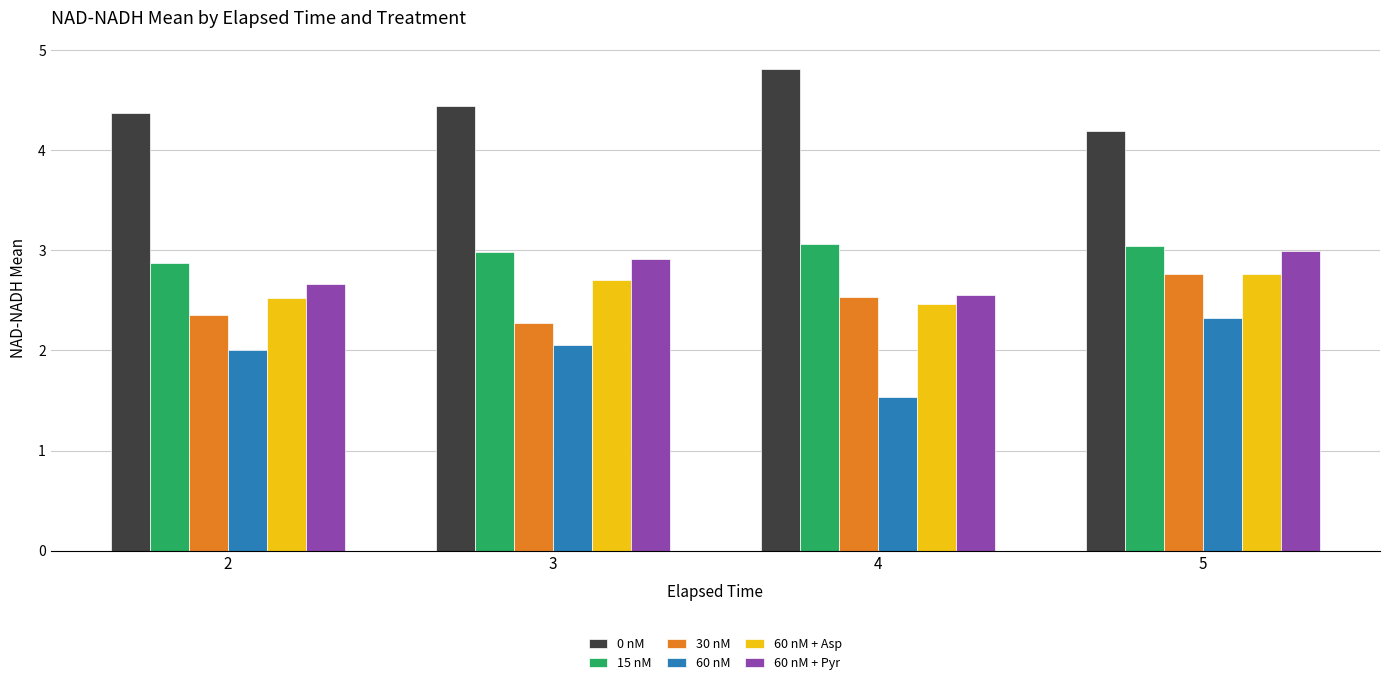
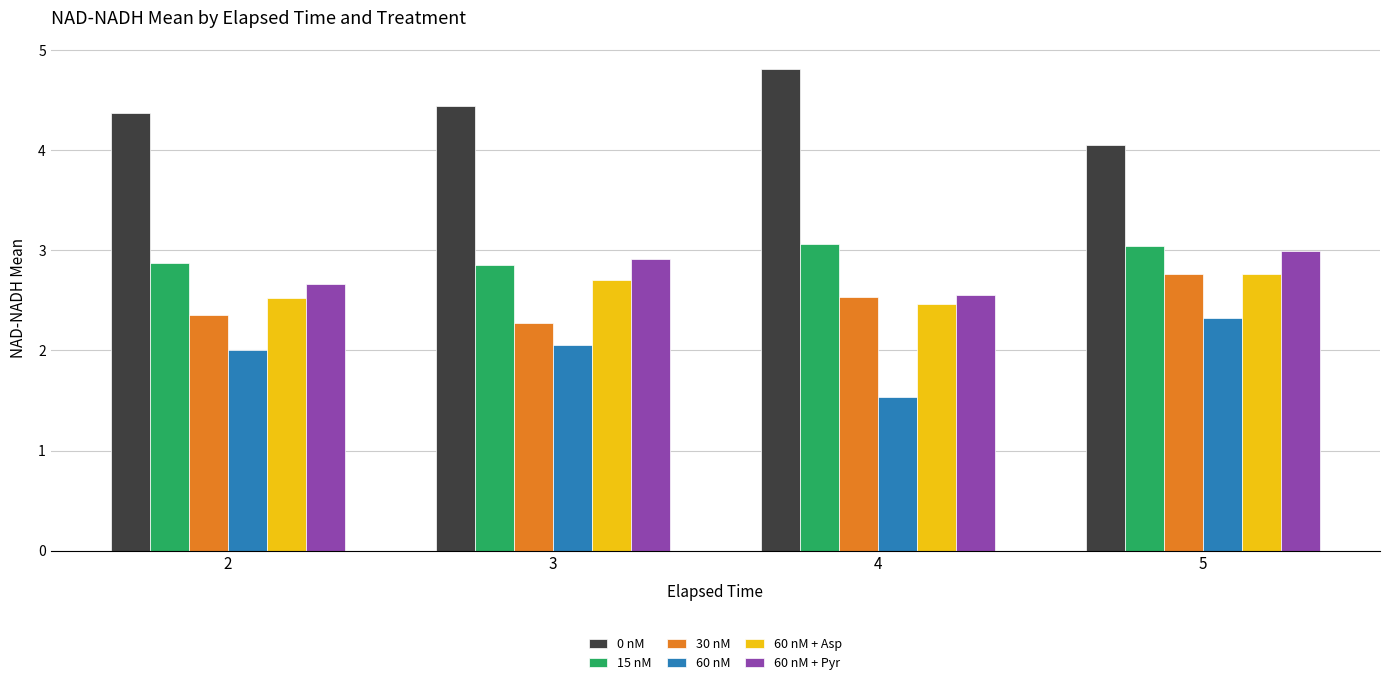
  {
    "0 nM": {
      "2": 4.37,
      "3": 4.44,
      "4": 4.81,
-     "5": 4.19
+     "5": 4.06
    },
    "15 nM": {
      "2": 2.87,
-     "3": 2.99,
+     "3": 2.85,
      "4": 3.06,
      "5": 3.05
    },
    "30 nM": {
      "2": 2.35,
      "3": 2.27,
      "4": 2.54,
      "5": 2.77
    },
    "60 nM": {
      "2": 2.01,
      "3": 2.05,
      "4": 1.53,
      "5": 2.32
    },
    "60 nM + Asp": {
      "2": 2.52,
      "3": 2.70,
      "4": 2.46,
      "5": 2.77
    },
    "60 nM + Pyr": {
      "2": 2.67,
      "3": 2.91,
      "4": 2.55,
      "5": 2.99
    }
  }
